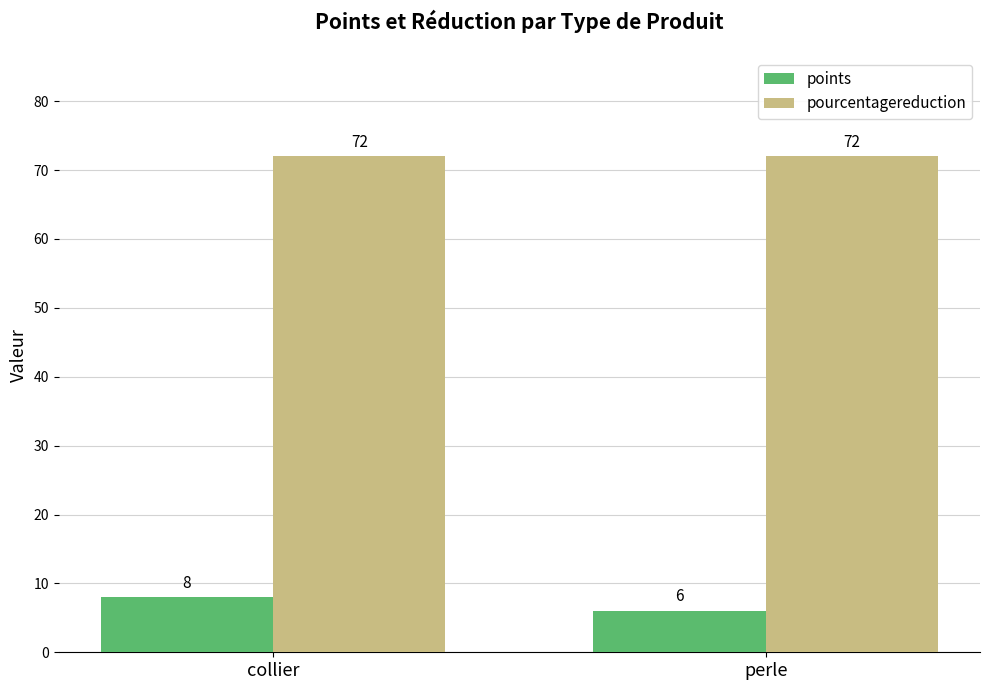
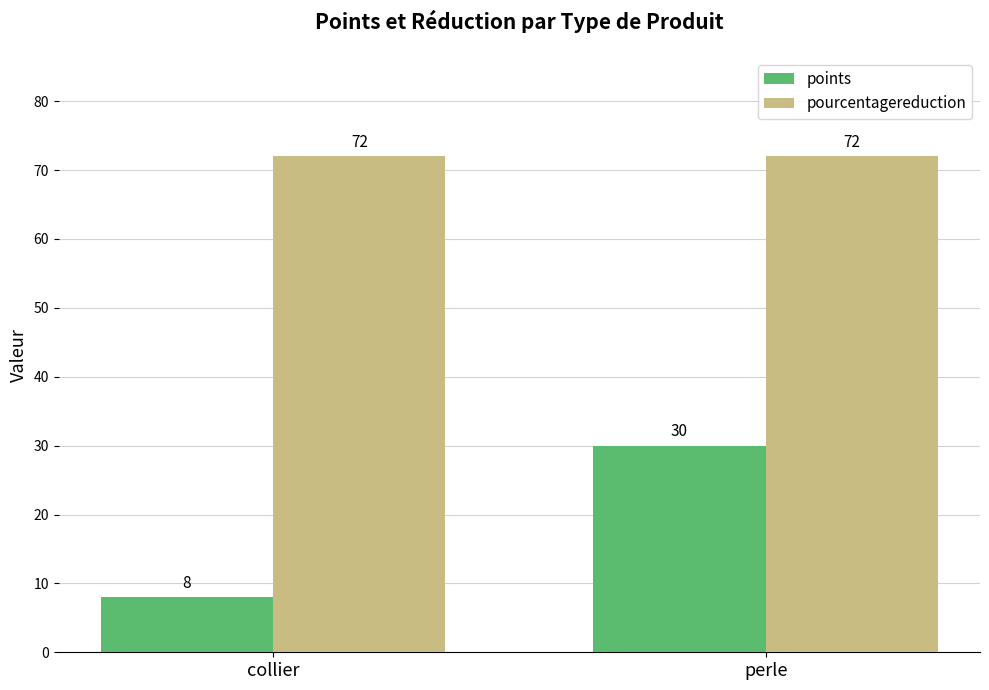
  {
    "points": {
      "collier": 8,
-     "perle": 6
+     "perle": 30
    },
    "pourcentagereduction": {
      "collier": 72,
      "perle": 72
    }
  }
